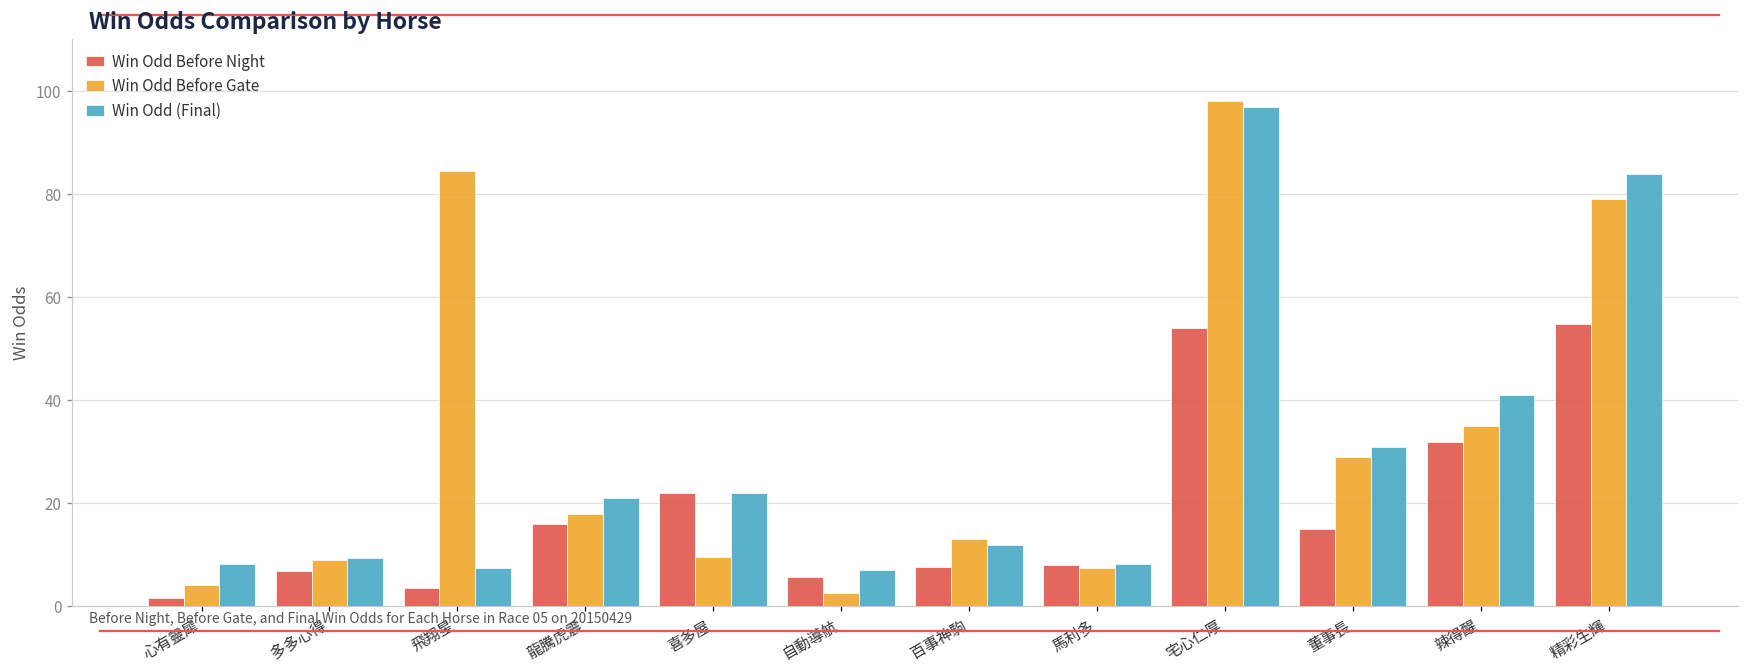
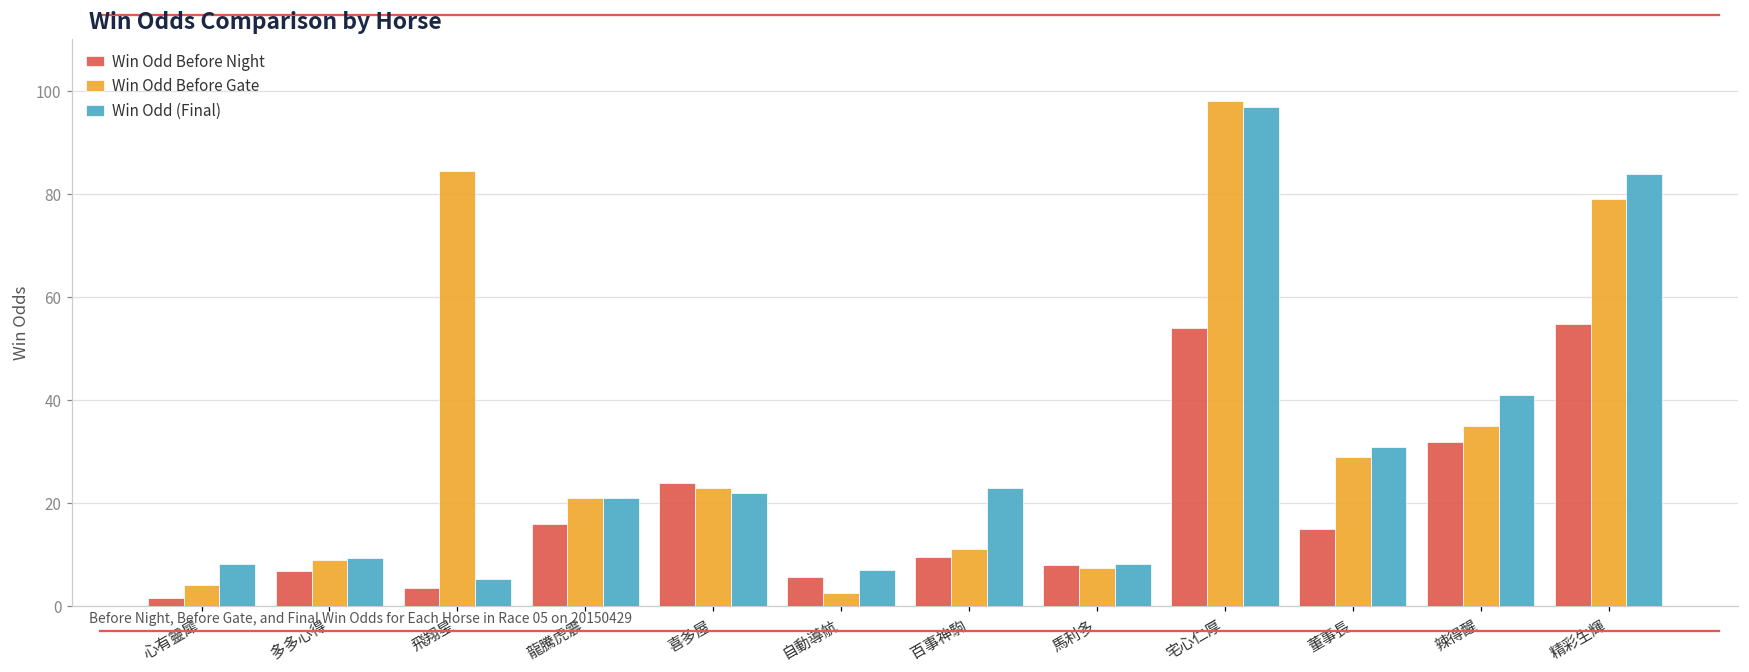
  {
    "Win Odd Before Night": {
      "心有靈犀": 2,
      "多多心得": 7,
      "飛翔星": 4,
      "龍騰虎震": 16,
-     "喜多屋": 22,
+     "喜多屋": 24,
      "自動導航": 6,
-     "百事神駒": 8,
+     "百事神駒": 10,
      "馬利多": 8,
      "宅心仁厚": 54,
      "董事長": 15,
      "辣得醒": 32,
      "精彩生輝": 55
    },
    "Win Odd Before Gate": {
      "心有靈犀": 4,
      "多多心得": 9,
      "飛翔星": 85,
-     "龍騰虎震": 18,
-     "喜多屋": 10,
+     "龍騰虎震": 21,
+     "喜多屋": 23,
      "自動導航": 3,
-     "百事神駒": 13,
+     "百事神駒": 11,
      "馬利多": 7,
      "宅心仁厚": 98,
      "董事長": 29,
      "辣得醒": 35,
      "精彩生輝": 79
    },
    "Win Odd (Final)": {
      "心有靈犀": 8,
      "多多心得": 9,
-     "飛翔星": 8,
+     "飛翔星": 5,
      "龍騰虎震": 21,
      "喜多屋": 22,
      "自動導航": 7,
-     "百事神駒": 12,
+     "百事神駒": 23,
      "馬利多": 8,
      "宅心仁厚": 97,
      "董事長": 31,
      "辣得醒": 41,
      "精彩生輝": 84
    }
  }
